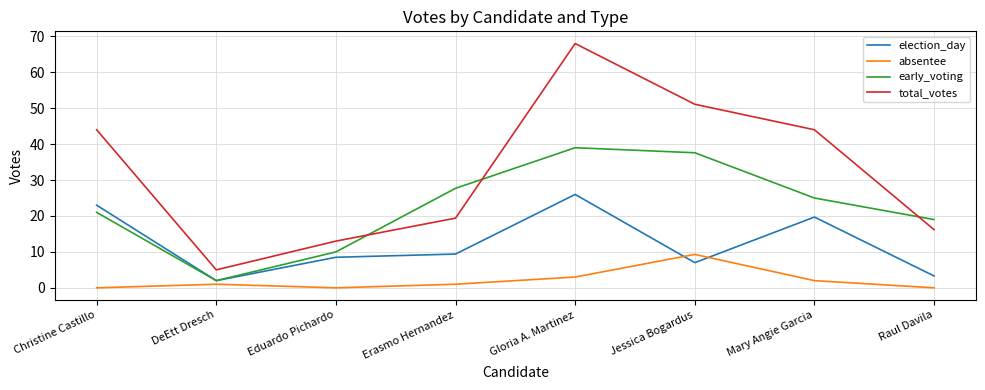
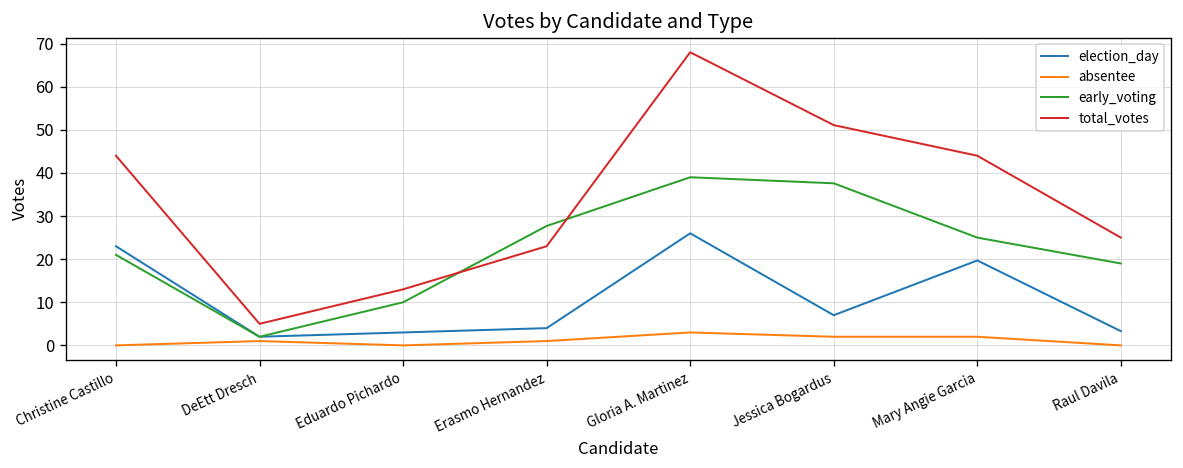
  {
    "election_day": {
      "Christine Castillo": 23,
-     "Eduardo Pichardo": 9,
-     "Erasmo Hernandez": 9,
+     "Eduardo Pichardo": 3,
+     "Erasmo Hernandez": 4,
      "Gloria A. Martinez": 26,
      "Jessica Bogardus": 7,
      "Mary Angie Garcia": 20,
      "Raul Davila": 3
    },
    "absentee": {
      "Christine Castillo": 0,
      "DeEtt Dresch": 1,
      "Eduardo Pichardo": 0,
      "Erasmo Hernandez": 1,
      "Gloria A. Martinez": 3,
-     "Jessica Bogardus": 9,
+     "Jessica Bogardus": 2,
      "Mary Angie Garcia": 2,
      "Raul Davila": 0
    },
    "early_voting": {
      "Christine Castillo": 21,
      "Eduardo Pichardo": 10,
      "Erasmo Hernandez": 28,
      "Gloria A. Martinez": 39,
      "Jessica Bogardus": 38,
      "Mary Angie Garcia": 25,
      "Raul Davila": 19
    },
    "total_votes": {
      "Christine Castillo": 44,
      "DeEtt Dresch": 5,
      "Eduardo Pichardo": 13,
-     "Erasmo Hernandez": 19,
+     "Erasmo Hernandez": 23,
      "Gloria A. Martinez": 68,
      "Jessica Bogardus": 51,
      "Mary Angie Garcia": 44,
-     "Raul Davila": 16
+     "Raul Davila": 25
    }
  }
